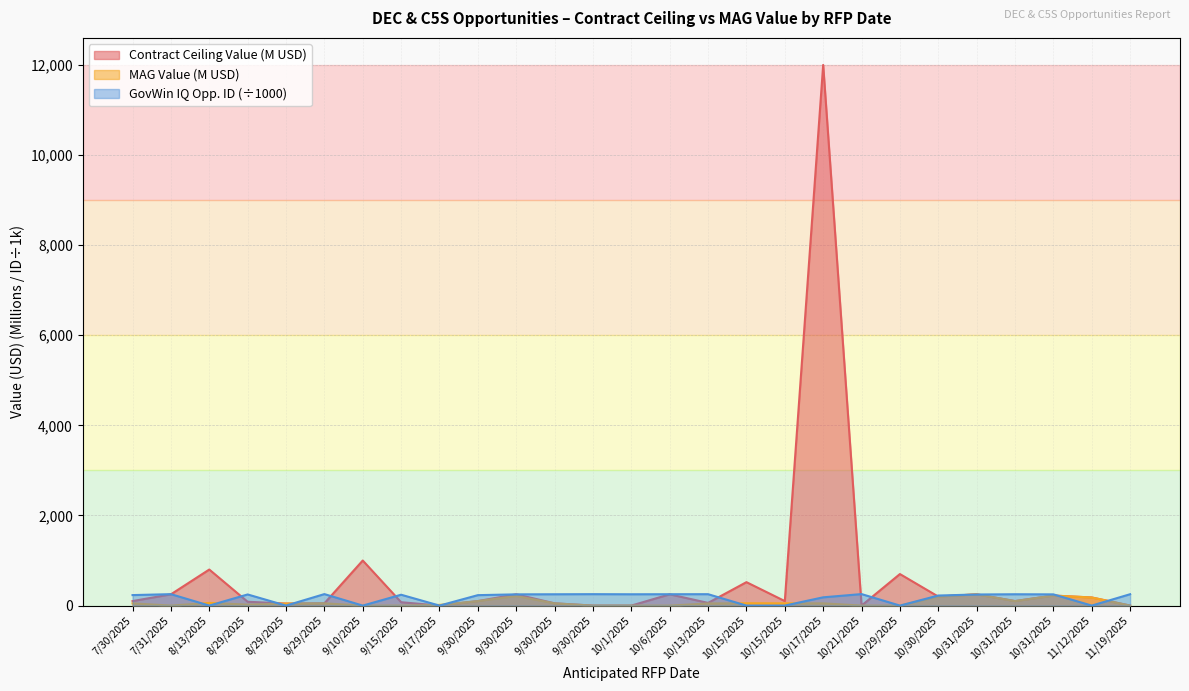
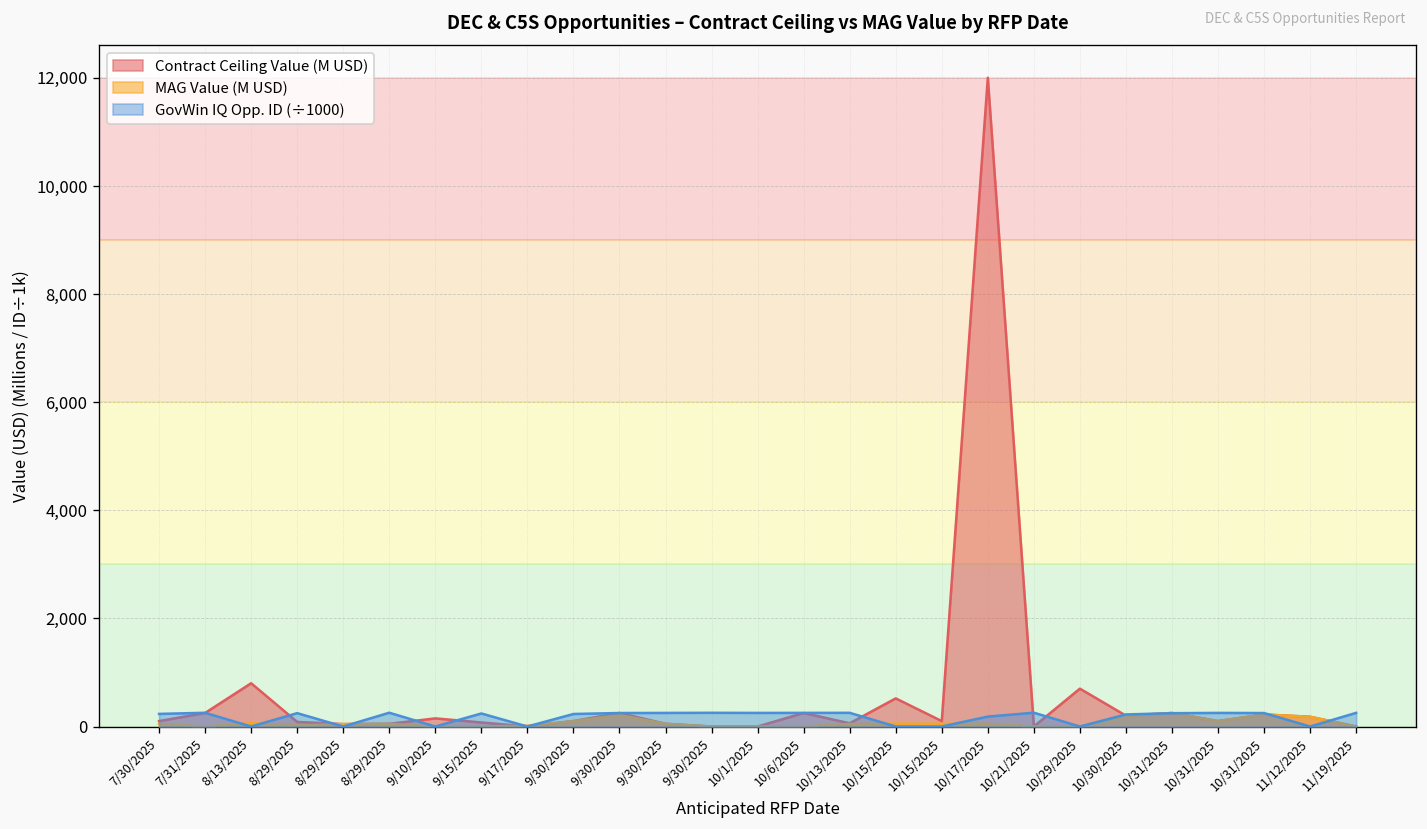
  {
    "Contract Ceiling Value (M USD)": {
      "8/13/2025": "800",
-     "9/10/2025": "1,000",
+     "9/10/2025": "200",
      "9/15/2025": "100",
      "10/17/2025": "12,000",
      "10/29/2025": "700"
    },
    "MAG Value (M USD)": {
      "7/31/2025": "0",
      "8/13/2025": "100",
      "9/15/2025": "0",
      "10/6/2025": "0",
      "10/17/2025": "100"
    },
    "GovWin IQ Opp. ID (÷1000)": {
      "7/30/2025": "200",
      "8/13/2025": "0",
      "9/15/2025": "200",
      "10/1/2025": "300",
      "10/13/2025": "300",
      "10/17/2025": "200",
      "10/21/2025": "300",
      "11/12/2025": "0",
      "11/19/2025": "300"
    }
  }
